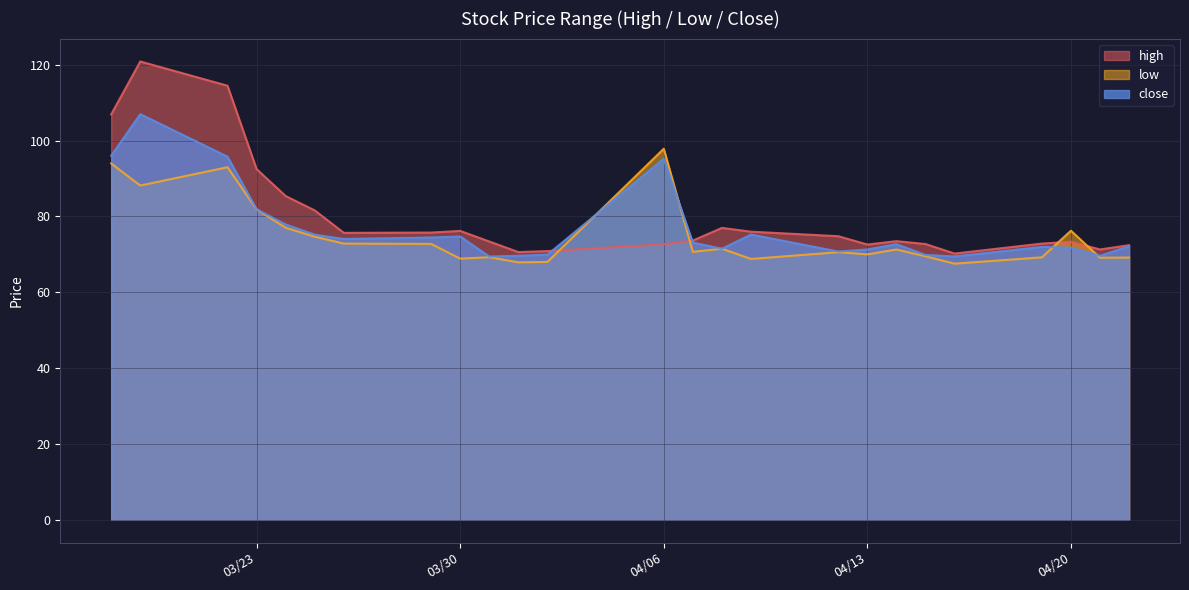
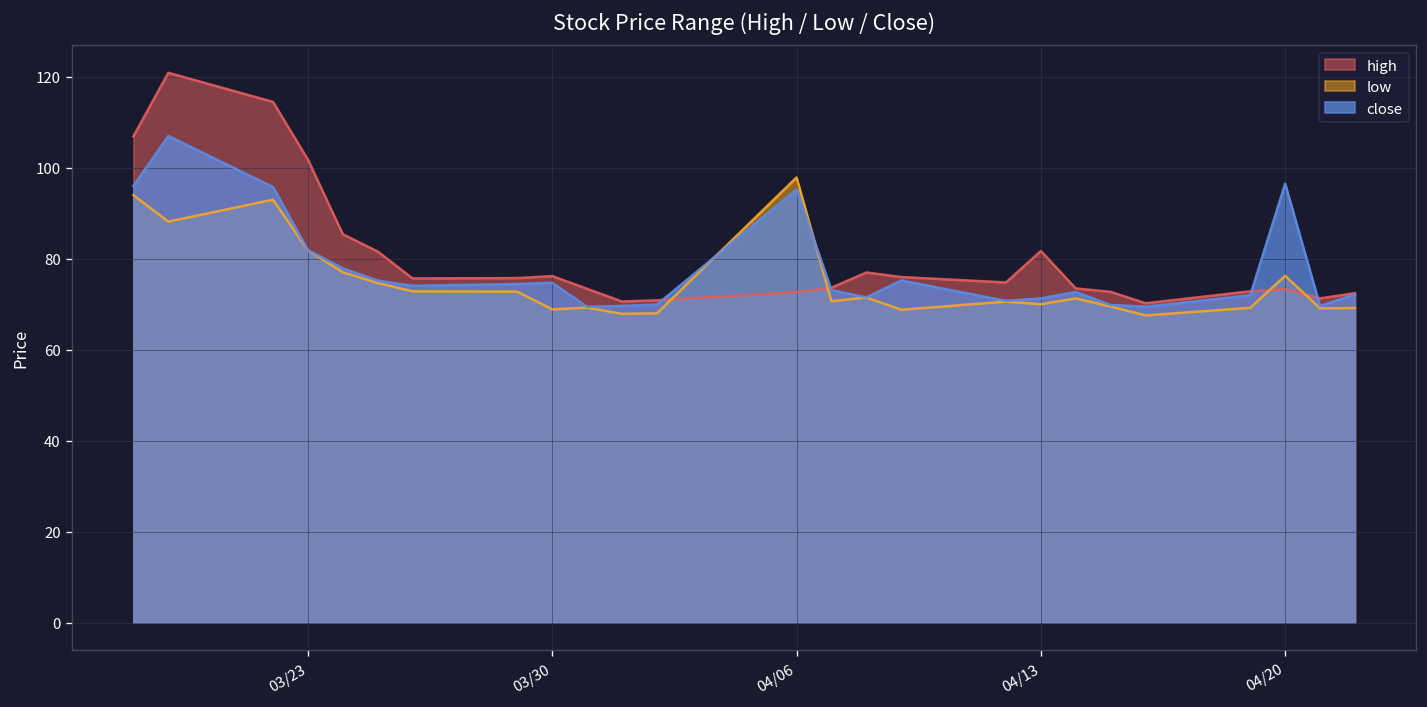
  {
    "high": {
-     "03/23": 93,
+     "03/23": 102,
      "03/30": 76,
      "04/06": 73,
-     "04/13": 73,
+     "04/13": 82,
      "04/20": 73
    },
    "low": {
      "03/30": 69,
      "04/06": 98,
      "04/13": 70,
      "04/20": 76
    },
    "close": {
      "03/30": 75,
      "04/06": 95,
      "04/13": 71,
-     "04/20": 72
+     "04/20": 97
    }
  }
